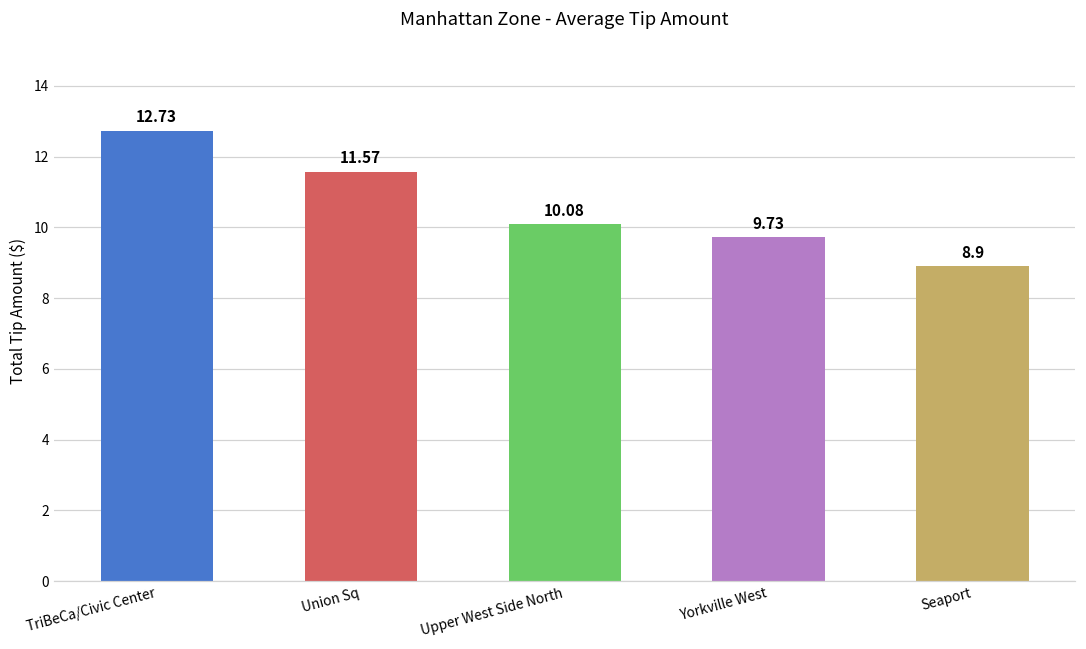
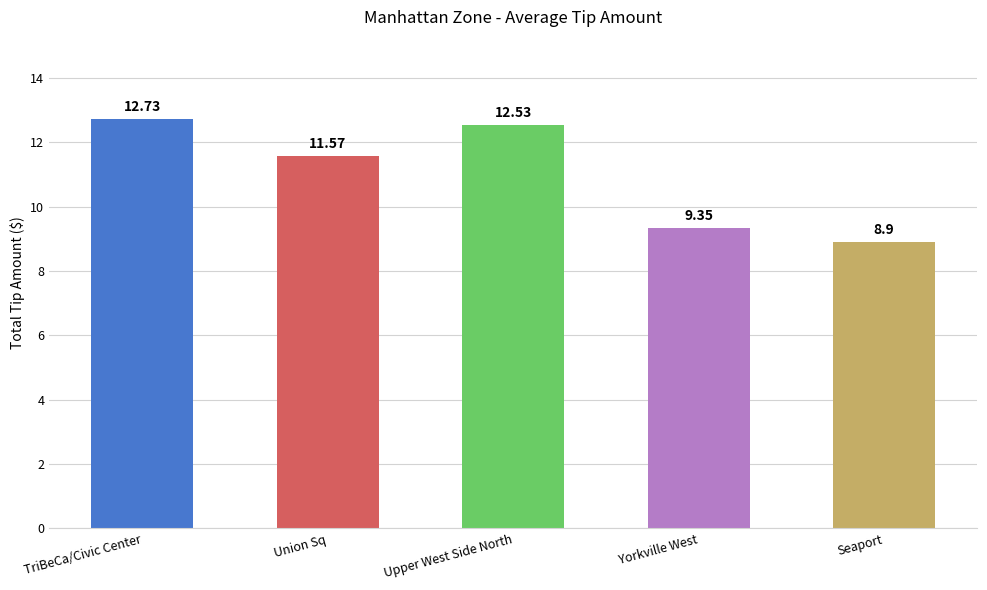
  {
    "TriBeCa/Civic Center": 12.73,
    "Union Sq": 11.57,
-   "Upper West Side North": 10.08,
-   "Yorkville West": 9.73,
+   "Upper West Side North": 12.53,
+   "Yorkville West": 9.35,
    "Seaport": 8.9
  }
